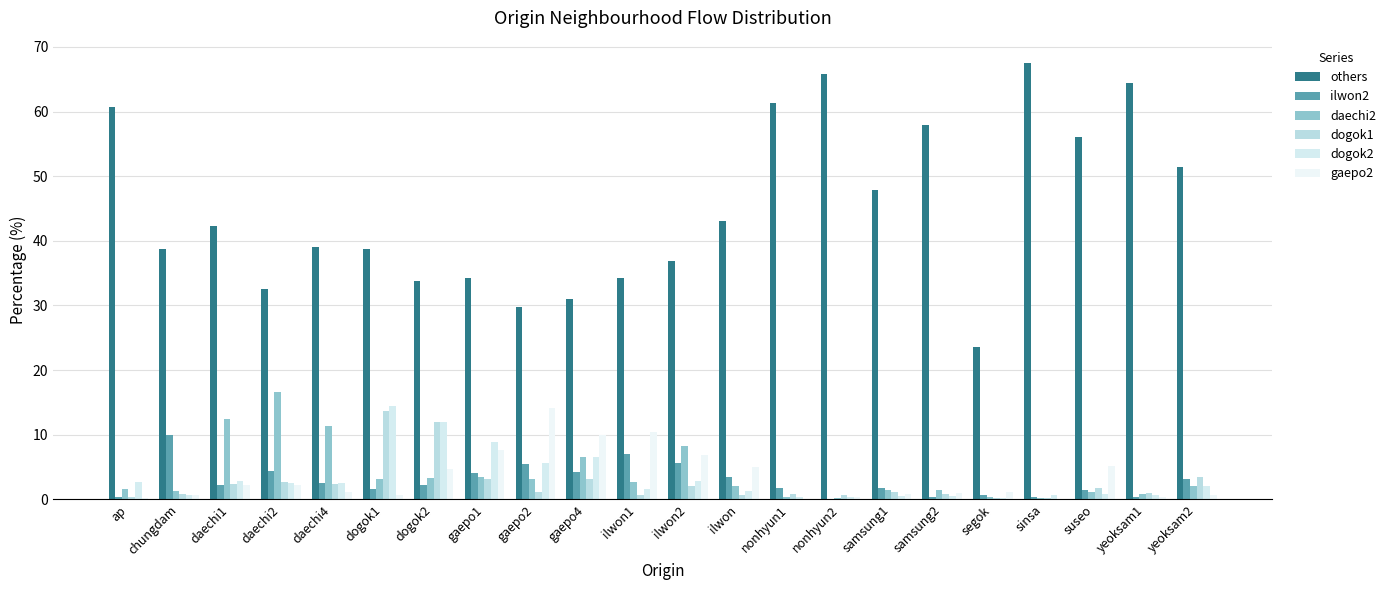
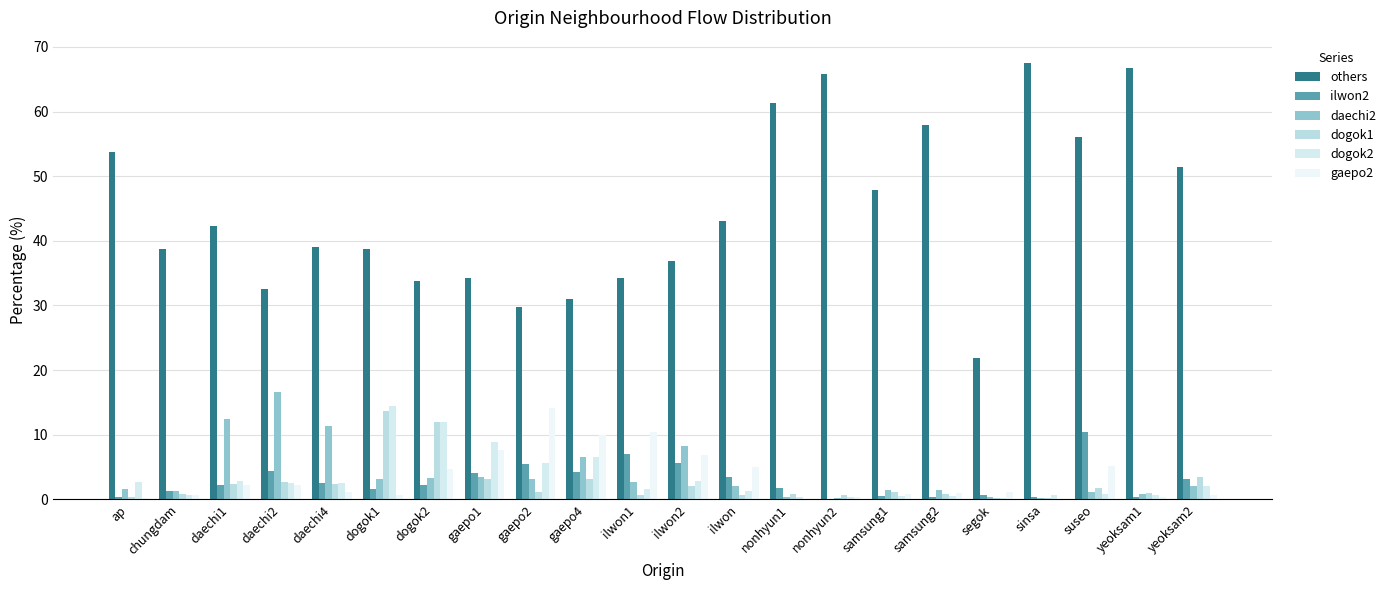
  {
    "others": {
-     "ap": 61,
+     "ap": 54,
      "chungdam": 39,
      "daechi1": 42,
      "daechi2": 33,
      "daechi4": 39,
      "dogok1": 39,
      "dogok2": 34,
      "gaepo1": 34,
      "gaepo2": 30,
      "gaepo4": 31,
      "ilwon1": 34,
      "ilwon2": 37,
      "ilwon": 43,
      "nonhyun1": 61,
      "nonhyun2": 66,
      "samsung1": 48,
      "samsung2": 58,
-     "segok": 24,
+     "segok": 22,
      "sinsa": 68,
      "suseo": 56,
-     "yeoksam1": 65,
+     "yeoksam1": 67,
      "yeoksam2": 51
    },
    "ilwon2": {
      "ap": 0,
-     "chungdam": 10,
+     "chungdam": 1,
      "daechi1": 2,
      "daechi2": 4,
      "daechi4": 3,
      "dogok1": 2,
      "dogok2": 2,
      "gaepo1": 4,
      "gaepo2": 6,
      "gaepo4": 4,
      "ilwon1": 7,
      "ilwon2": 6,
      "ilwon": 4,
      "nonhyun1": 2,
-     "samsung1": 2,
+     "samsung1": 1,
      "samsung2": 0,
      "segok": 1,
-     "suseo": 1,
+     "suseo": 10,
      "yeoksam2": 3
    }
  }
